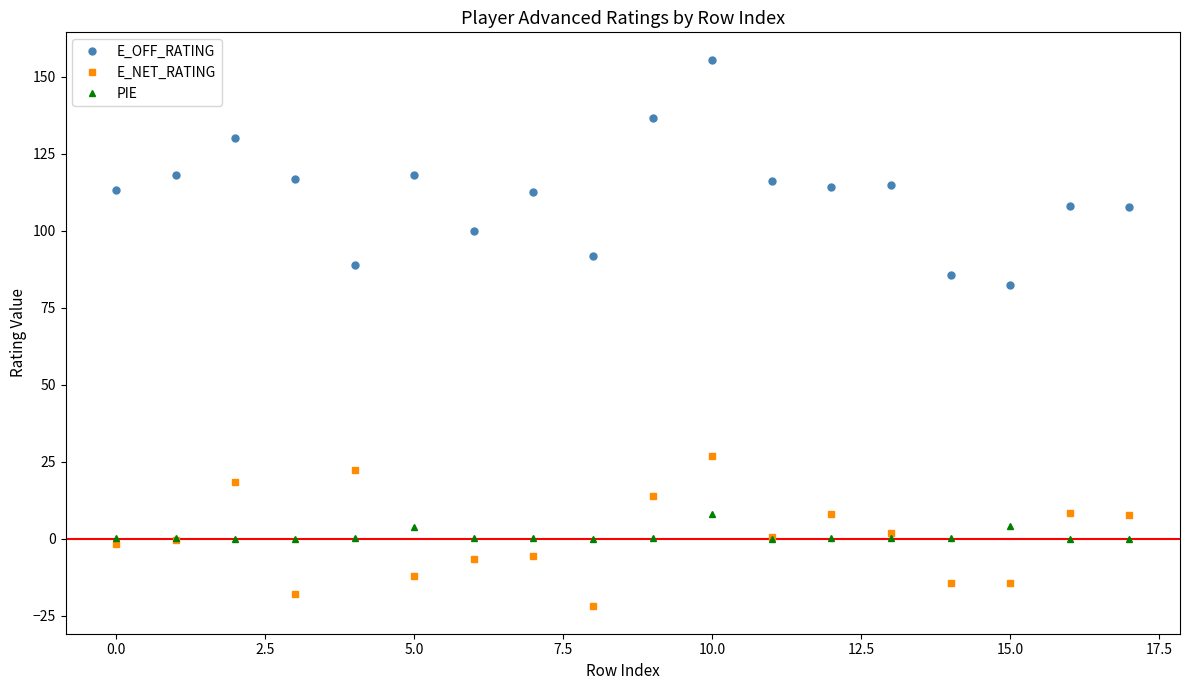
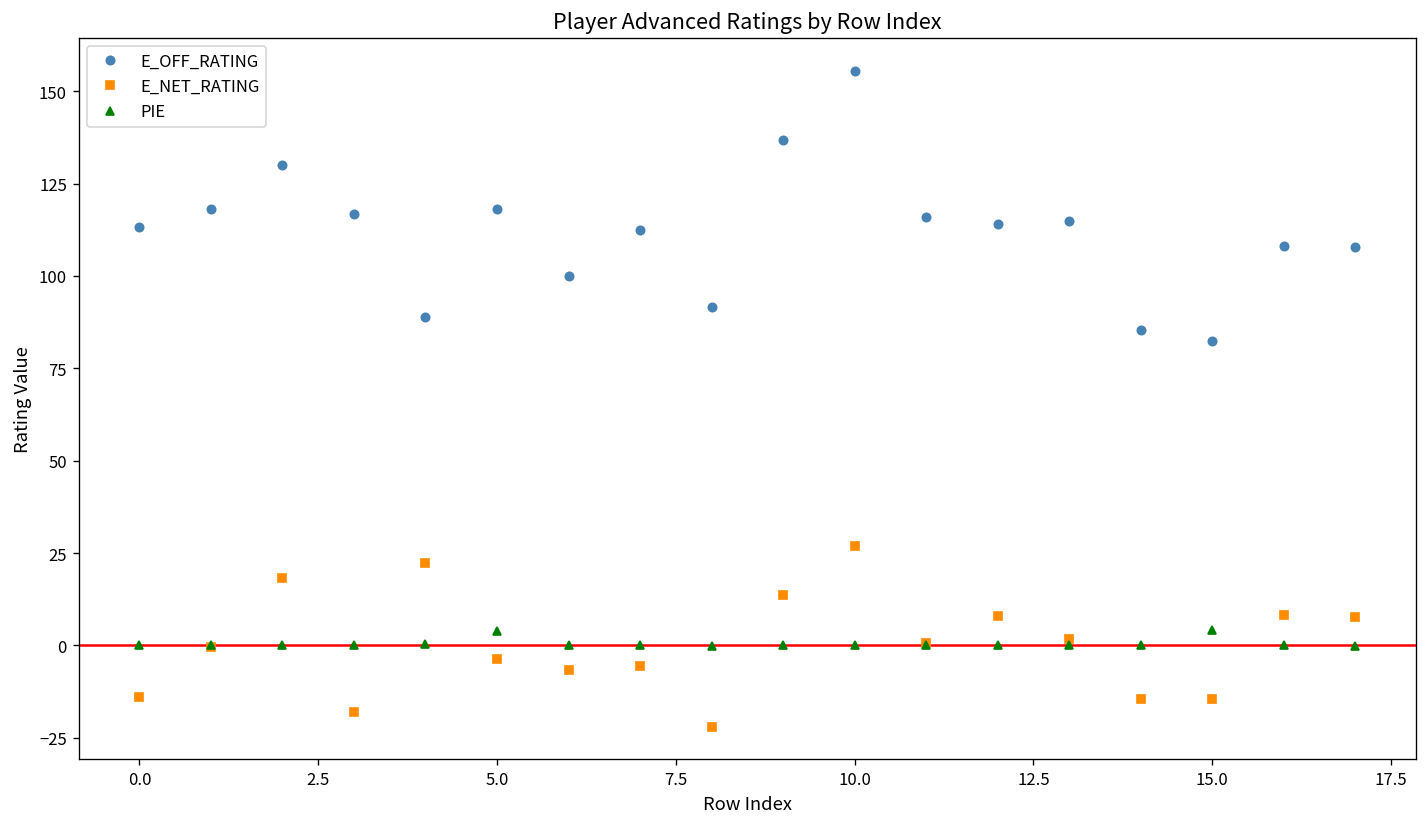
  {
    "E_OFF_RATING": {
      "0.0": 113,
      "5.0": 118,
      "10.0": 156,
      "15.0": 83
    },
    "E_NET_RATING": {
-     "0.0": -2,
-     "5.0": -12,
+     "0.0": -14,
+     "5.0": -4,
      "10.0": 27,
      "15.0": -15
    },
    "PIE": {
      "0.0": 0,
      "5.0": 4,
-     "10.0": 8,
+     "10.0": 0,
      "15.0": 4
    }
  }
